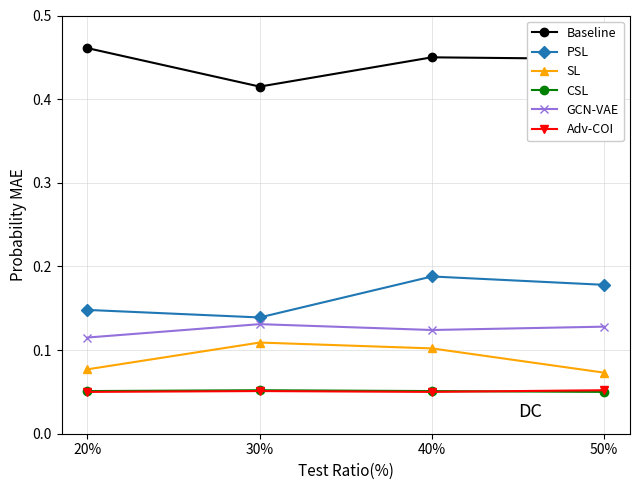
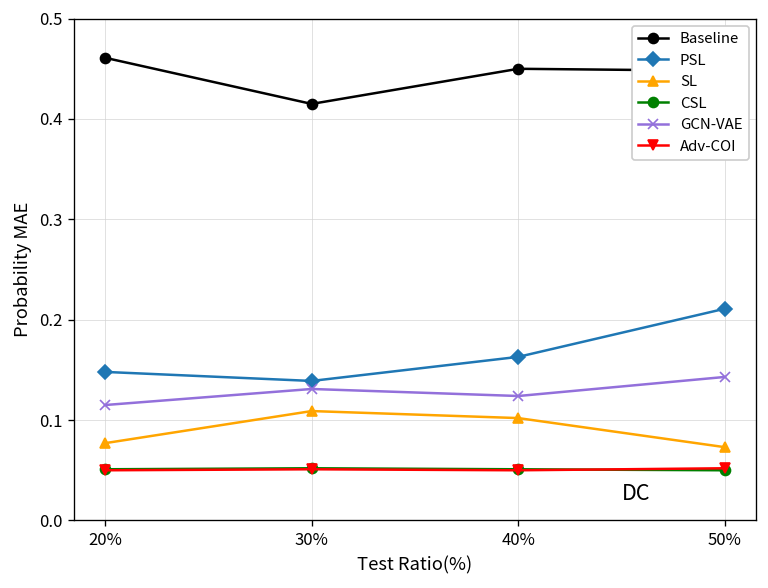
  {
    "Baseline": {
      "20%": 0.46,
      "30%": 0.42,
      "40%": 0.45
    },
    "PSL": {
      "20%": 0.15,
      "30%": 0.14,
-     "40%": 0.19,
-     "50%": 0.18
+     "40%": 0.16,
+     "50%": 0.21
    },
    "SL": {
      "20%": 0.08,
      "30%": 0.11,
      "40%": 0.10,
      "50%": 0.07
    },
    "GCN-VAE": {
      "20%": 0.12,
      "30%": 0.13,
      "40%": 0.12,
-     "50%": 0.13
+     "50%": 0.14
    }
  }
